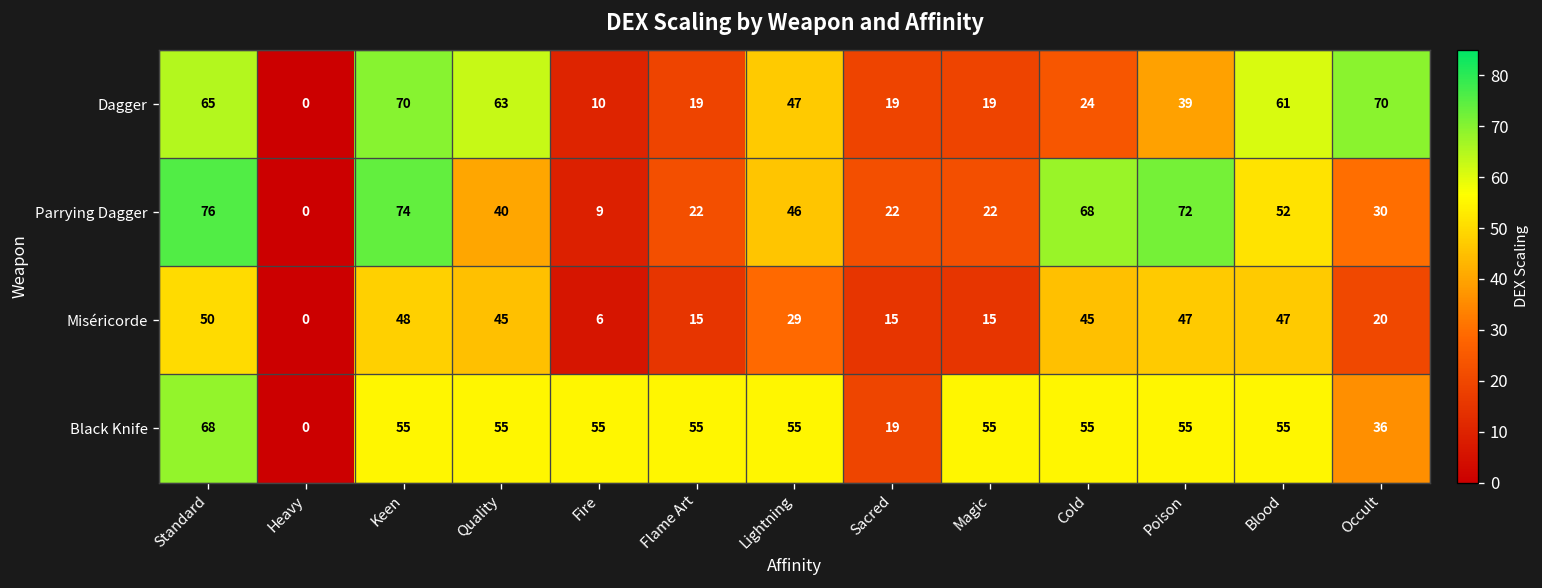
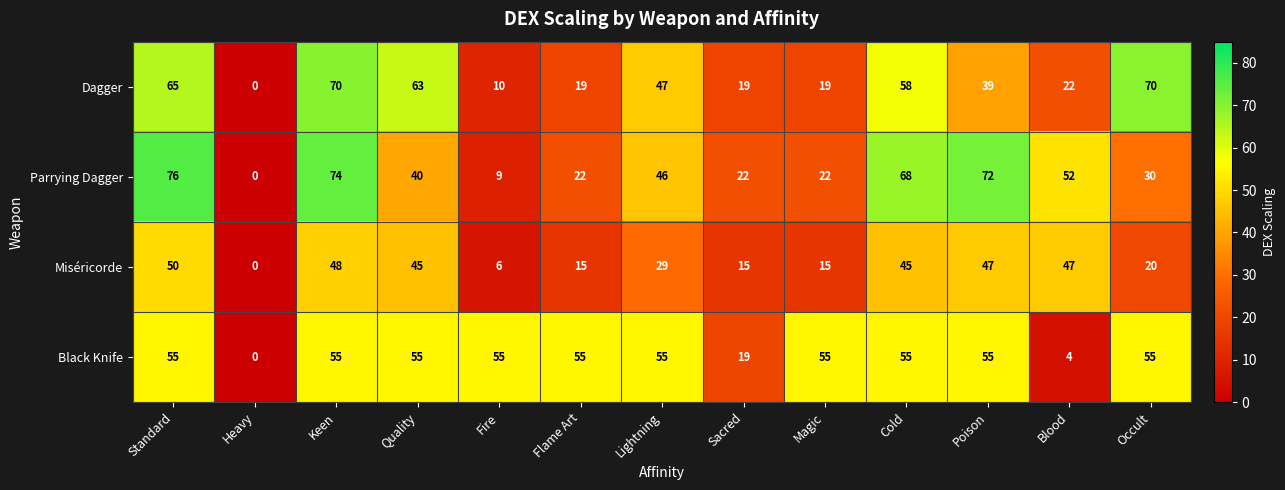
  {
    "Dagger": {
      "Standard": 65,
      "Heavy": 0,
      "Keen": 70,
      "Quality": 63,
      "Fire": 10,
      "Flame Art": 19,
      "Lightning": 47,
      "Sacred": 19,
      "Magic": 19,
-     "Cold": 24,
+     "Cold": 58,
      "Poison": 39,
-     "Blood": 61,
+     "Blood": 22,
      "Occult": 70
    },
    "Parrying Dagger": {
      "Standard": 76,
      "Heavy": 0,
      "Keen": 74,
      "Quality": 40,
      "Fire": 9,
      "Flame Art": 22,
      "Lightning": 46,
      "Sacred": 22,
      "Magic": 22,
      "Cold": 68,
      "Poison": 72,
      "Blood": 52,
      "Occult": 30
    },
    "Miséricorde": {
      "Standard": 50,
      "Heavy": 0,
      "Keen": 48,
      "Quality": 45,
      "Fire": 6,
      "Flame Art": 15,
      "Lightning": 29,
      "Sacred": 15,
      "Magic": 15,
      "Cold": 45,
      "Poison": 47,
      "Blood": 47,
      "Occult": 20
    },
    "Black Knife": {
-     "Standard": 68,
+     "Standard": 55,
      "Heavy": 0,
      "Keen": 55,
      "Quality": 55,
      "Fire": 55,
      "Flame Art": 55,
      "Lightning": 55,
      "Sacred": 19,
      "Magic": 55,
      "Cold": 55,
      "Poison": 55,
-     "Blood": 55,
-     "Occult": 36
+     "Blood": 4,
+     "Occult": 55
    }
  }
